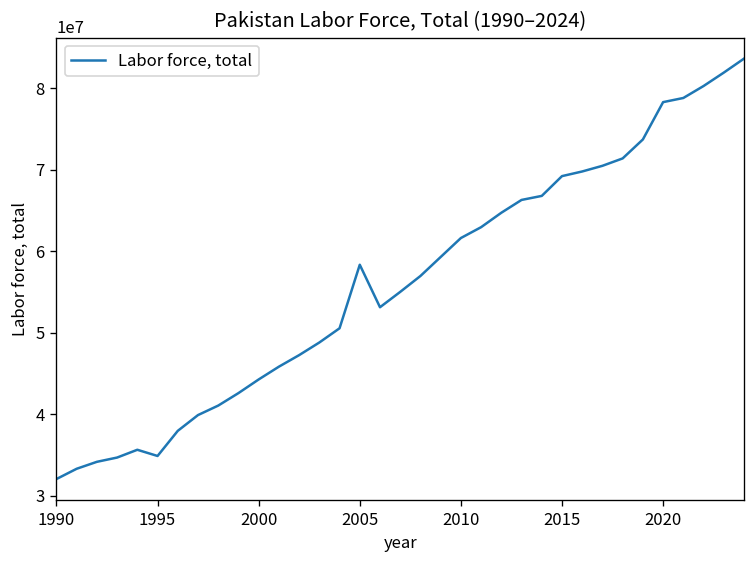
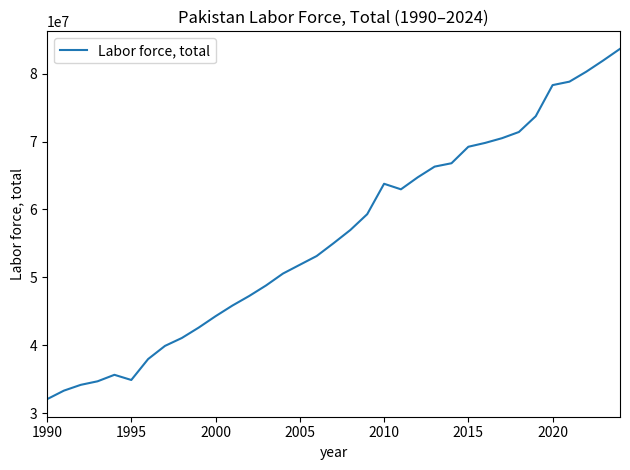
  {
    "1990": 32000000,
    "1995": 35000000,
    "2000": 44000000,
-   "2005": 58000000,
-   "2010": 62000000,
+   "2005": 52000000,
+   "2010": 64000000,
    "2015": 69000000,
    "2020": 78000000
  }
